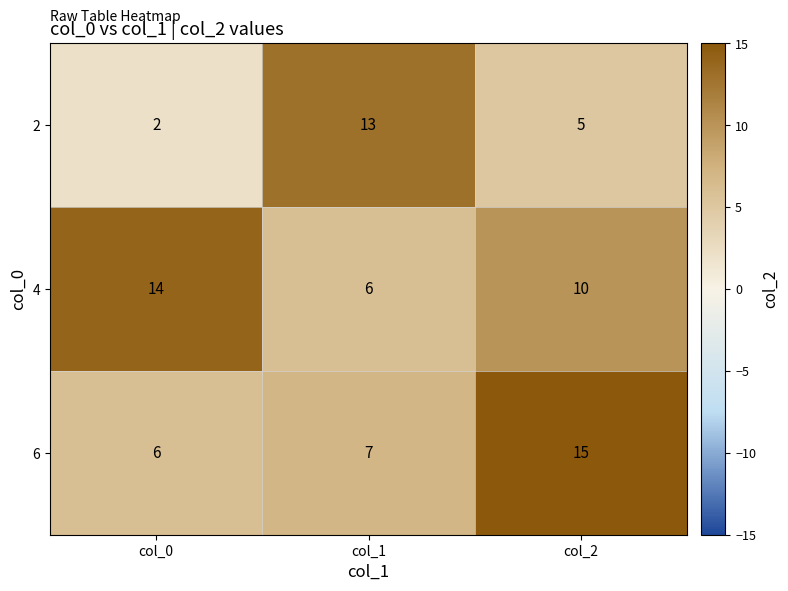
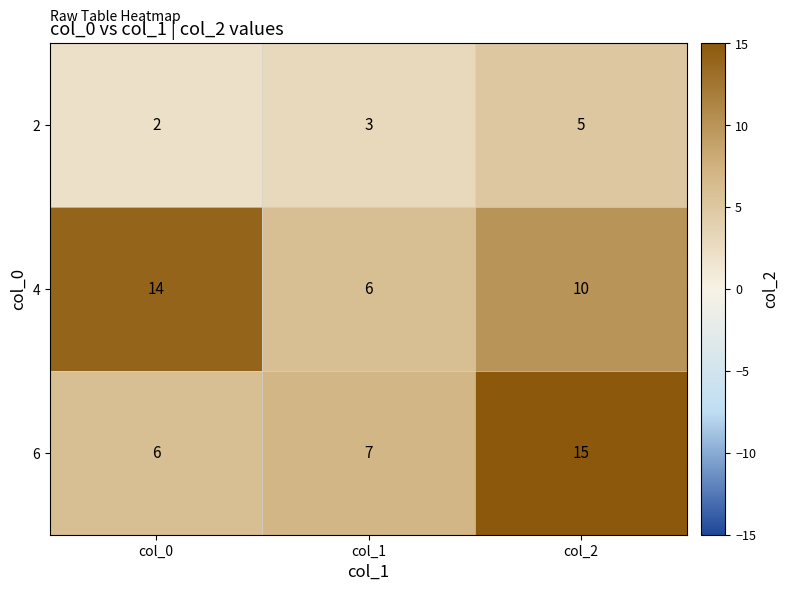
  {
    "2": {
      "col_0": 2,
-     "col_1": 13,
+     "col_1": 3,
      "col_2": 5
    },
    "4": {
      "col_0": 14,
      "col_1": 6,
      "col_2": 10
    },
    "6": {
      "col_0": 6,
      "col_1": 7,
      "col_2": 15
    }
  }
